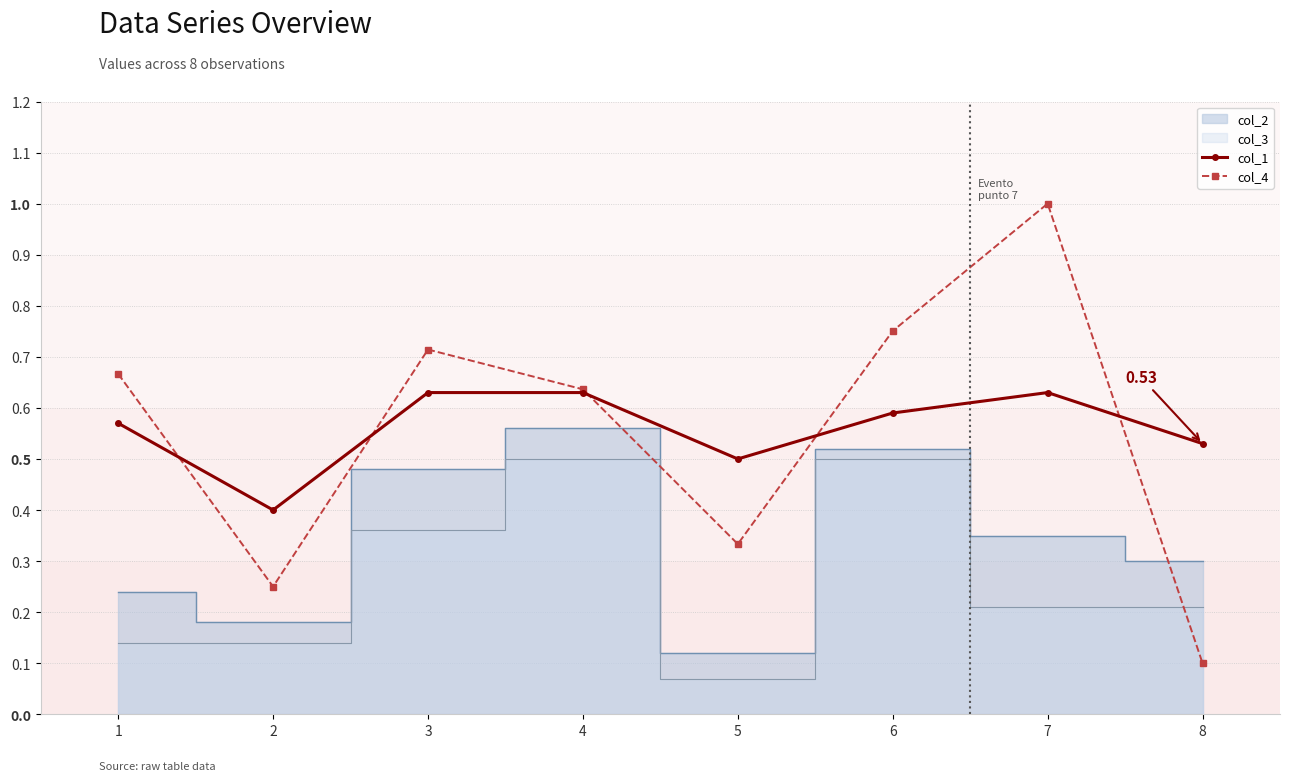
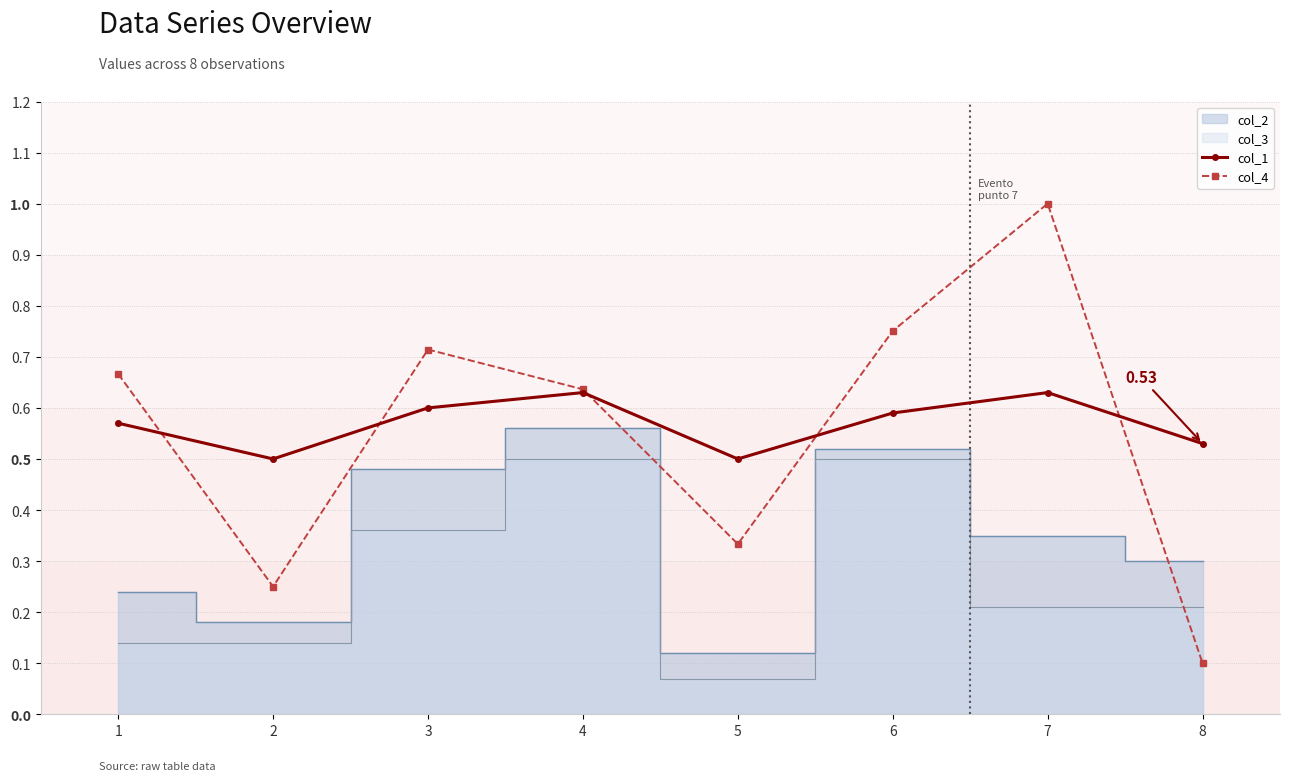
  {
    "col_1": {
      "1": 0.57,
-     "2": 0.4,
-     "3": 0.63,
+     "2": 0.5,
+     "3": 0.60,
      "4": 0.63,
      "5": 0.50,
      "6": 0.59,
      "7": 0.63
    },
    "col_4": {
      "1": 0.67,
      "2": 0.25,
      "3": 0.71,
      "4": 0.64,
      "5": 0.33,
      "6": 0.75,
      "7": 1.00,
      "8": 0.10
    }
  }
